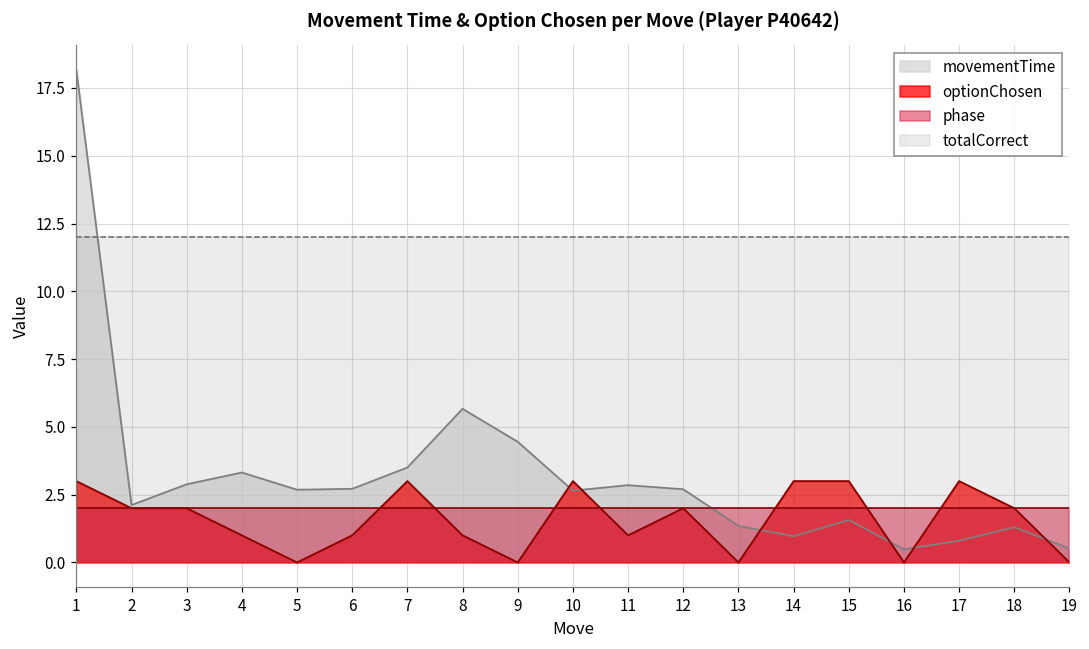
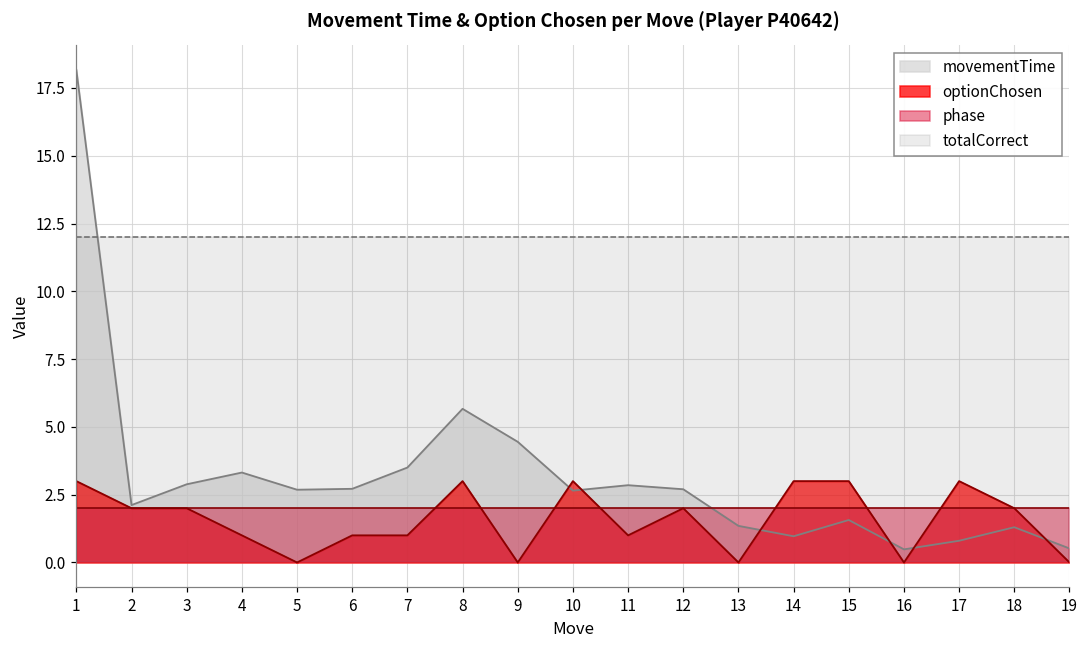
  {
    "optionChosen": {
      "1": 3,
      "4": 1,
      "5": 0,
      "6": 1,
-     "7": 3,
-     "8": 1,
+     "7": 1,
+     "8": 3,
      "9": 0,
      "10": 3,
      "11": 1,
      "13": 0,
      "14": 3,
      "15": 3,
      "16": 0,
      "17": 3,
      "19": 0
    },
    "phase": {
      "1": 2,
      "4": 2,
      "5": 2,
      "6": 2,
      "7": 2,
      "8": 2,
      "9": 2,
      "10": 2,
      "11": 2,
      "13": 2,
      "14": 2,
      "15": 2,
      "16": 2,
      "17": 2,
      "19": 2
    }
  }
